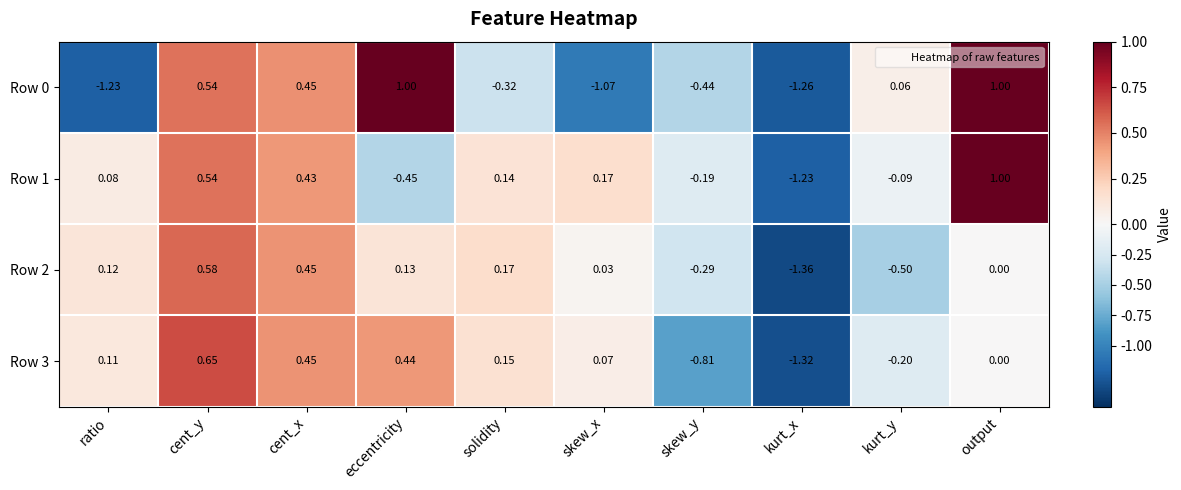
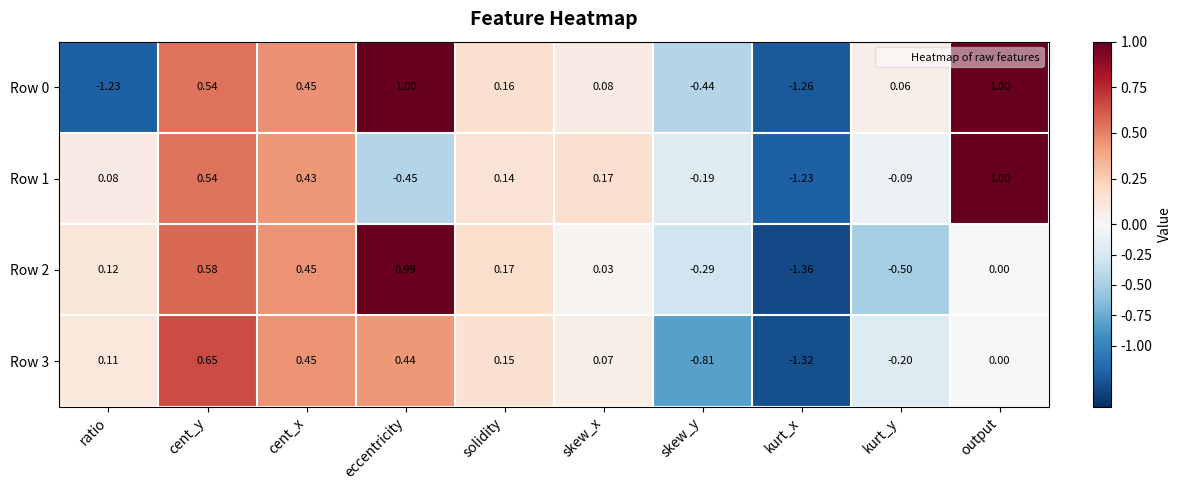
  {
    "Row 0": {
      "ratio": -1.23,
      "cent_y": 0.54,
      "cent_x": 0.45,
      "eccentricity": 1.00,
-     "solidity": -0.32,
-     "skew_x": -1.07,
+     "solidity": 0.16,
+     "skew_x": 0.08,
      "skew_y": -0.44,
      "kurt_x": -1.26,
      "kurt_y": 0.06,
      "output": 1.00
    },
    "Row 1": {
      "ratio": 0.08,
      "cent_y": 0.54,
      "cent_x": 0.43,
      "eccentricity": -0.45,
      "solidity": 0.14,
      "skew_x": 0.17,
      "skew_y": -0.19,
      "kurt_x": -1.23,
      "kurt_y": -0.09,
      "output": 1.00
    },
    "Row 2": {
      "ratio": 0.12,
      "cent_y": 0.58,
      "cent_x": 0.45,
-     "eccentricity": 0.13,
+     "eccentricity": 0.99,
      "solidity": 0.17,
      "skew_x": 0.03,
      "skew_y": -0.29,
      "kurt_x": -1.36,
      "kurt_y": -0.50,
      "output": 0.00
    },
    "Row 3": {
      "ratio": 0.11,
      "cent_y": 0.65,
      "cent_x": 0.45,
      "eccentricity": 0.44,
      "solidity": 0.15,
      "skew_x": 0.07,
      "skew_y": -0.81,
      "kurt_x": -1.32,
      "kurt_y": -0.20,
      "output": 0.00
    }
  }
